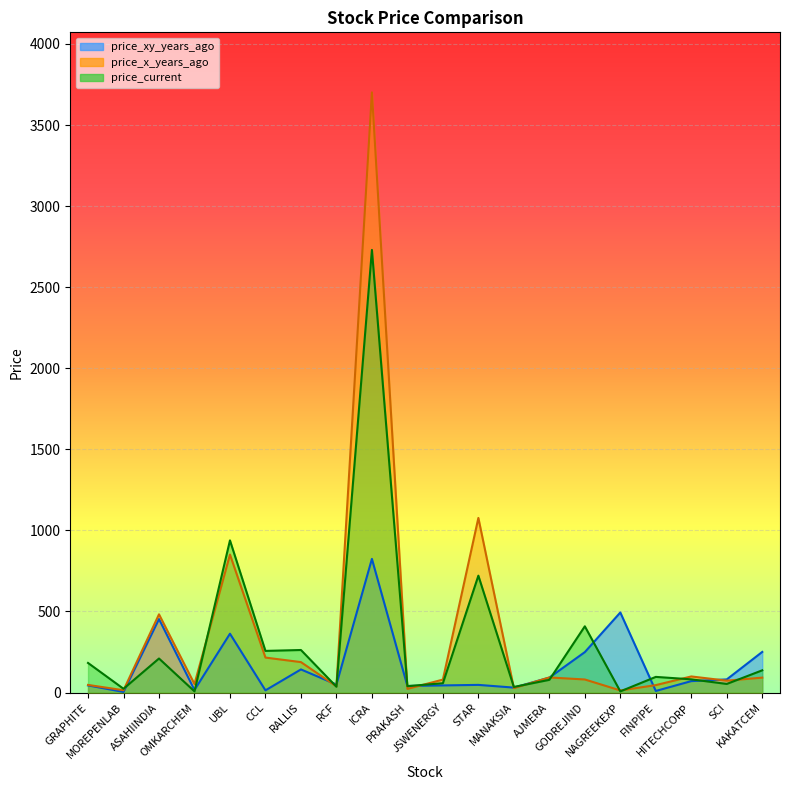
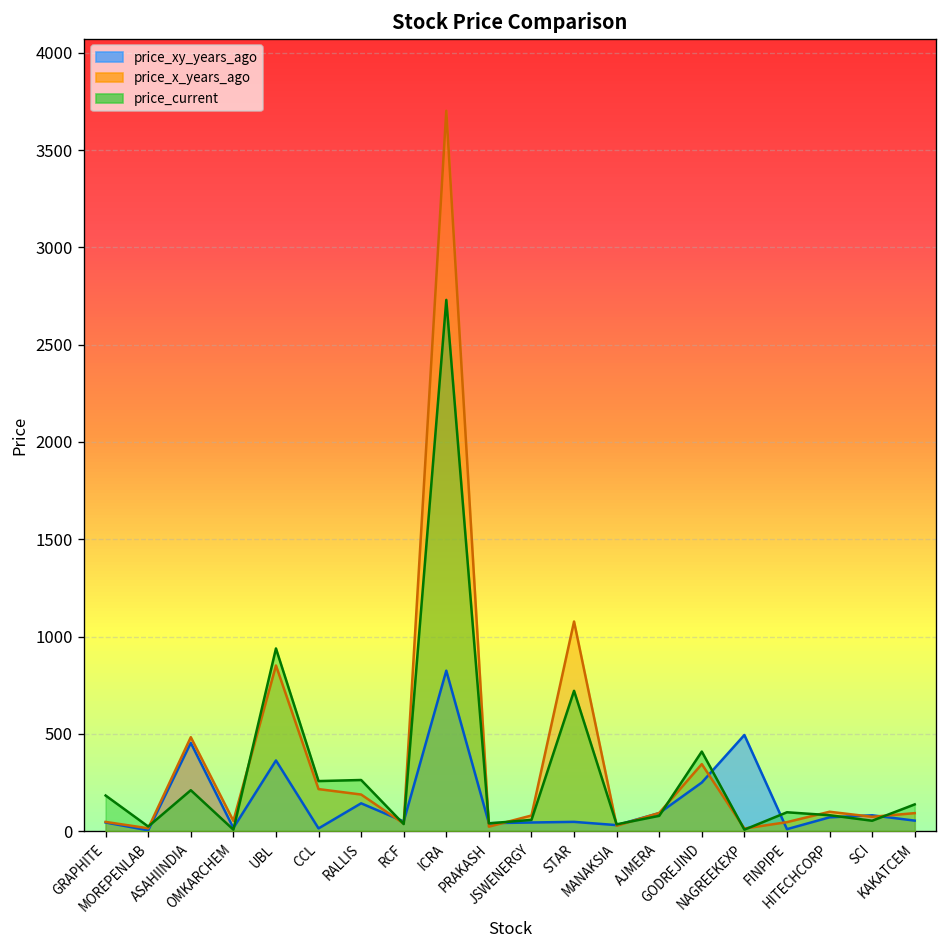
  {
    "price_xy_years_ago": {
      "ASAHIINDIA": 450,
      "UBL": 360,
      "CCL": 10,
      "RALLIS": 140,
      "ICRA": 820,
      "STAR": 50,
      "GODREJIND": 250,
      "NAGREEKEXP": 490,
      "FINPIPE": 10,
-     "KAKATCEM": 250
+     "KAKATCEM": 50
    },
    "price_x_years_ago": {
      "ASAHIINDIA": 480,
      "OMKARCHEM": 50,
      "UBL": 850,
      "CCL": 220,
      "RALLIS": 190,
      "ICRA": 3700,
      "PRAKASH": 20,
      "JSWENERGY": 80,
      "STAR": 1080,
-     "GODREJIND": 80,
+     "GODREJIND": 340,
      "FINPIPE": 50,
      "HITECHCORP": 100,
      "KAKATCEM": 90
    },
    "price_current": {
      "GRAPHITE": 180,
      "ASAHIINDIA": 210,
      "UBL": 940,
      "CCL": 260,
      "RALLIS": 260,
      "ICRA": 2730,
      "STAR": 720,
      "GODREJIND": 410,
      "FINPIPE": 100,
      "SCI": 50,
      "KAKATCEM": 140
    }
  }
